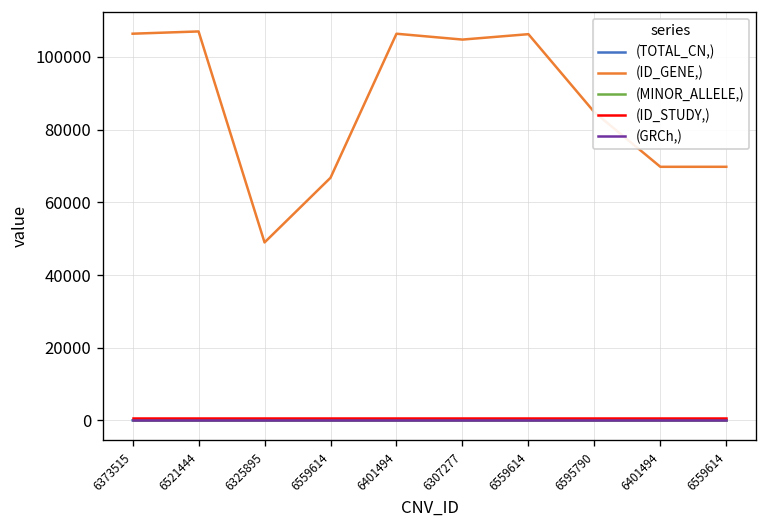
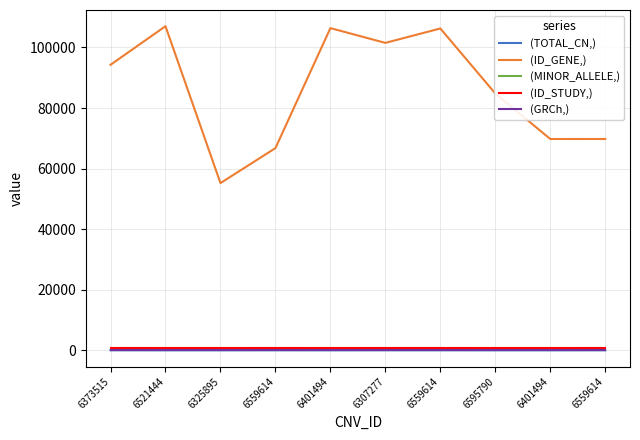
  {
    "(ID_GENE,)": {
-     "6373515": 106000,
+     "6373515": 94000,
      "6521444": 107000,
-     "6325895": 49000,
-     "6307277": 105000
+     "6325895": 55000,
+     "6307277": 102000
    }
  }
